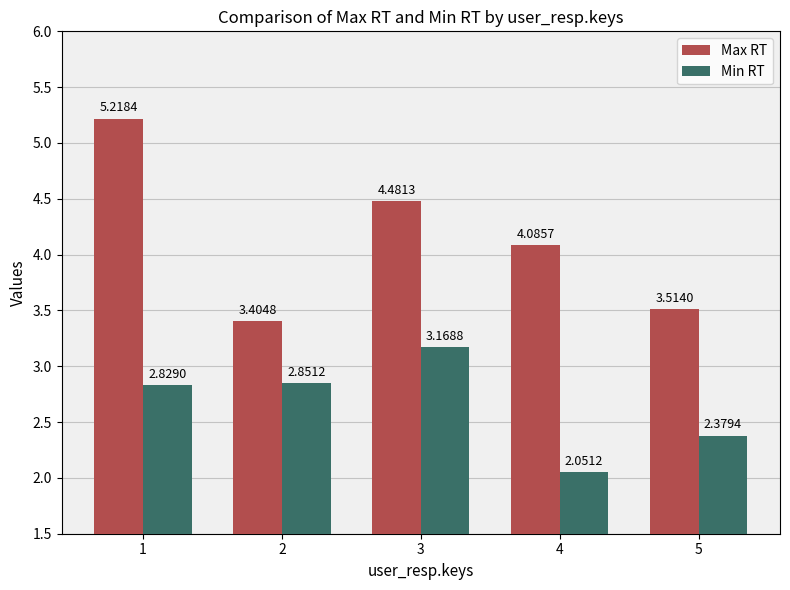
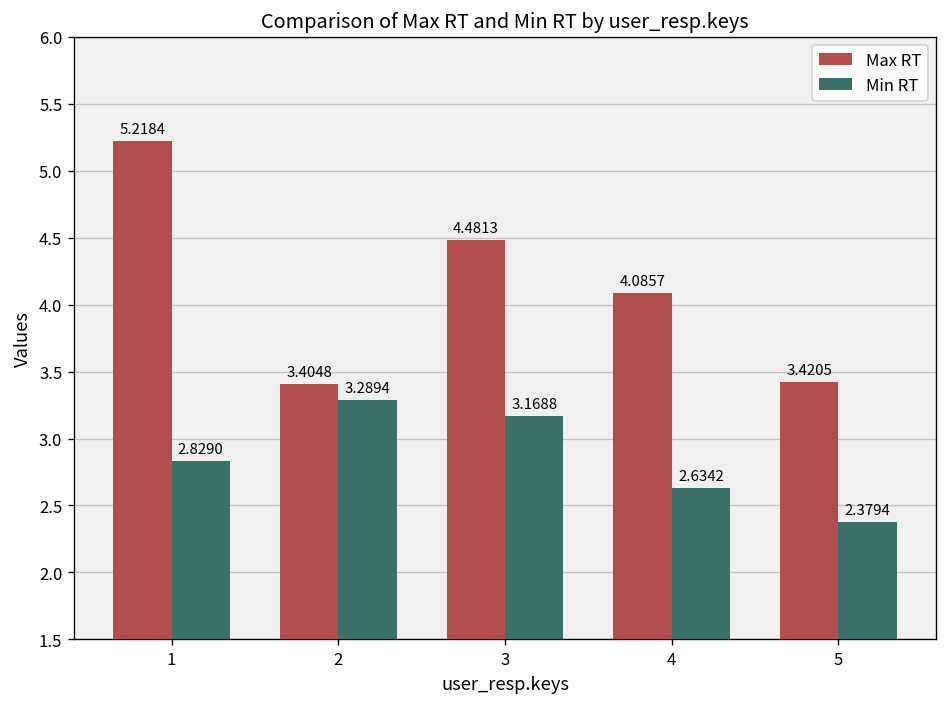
  {
    "Max RT": {
      "1": 5.2184,
      "2": 3.4048,
      "3": 4.4813,
      "4": 4.0857,
-     "5": 3.5140
+     "5": 3.4205
    },
    "Min RT": {
      "1": 2.8290,
-     "2": 2.8512,
+     "2": 3.2894,
      "3": 3.1688,
-     "4": 2.0512,
+     "4": 2.6342,
      "5": 2.3794
    }
  }
